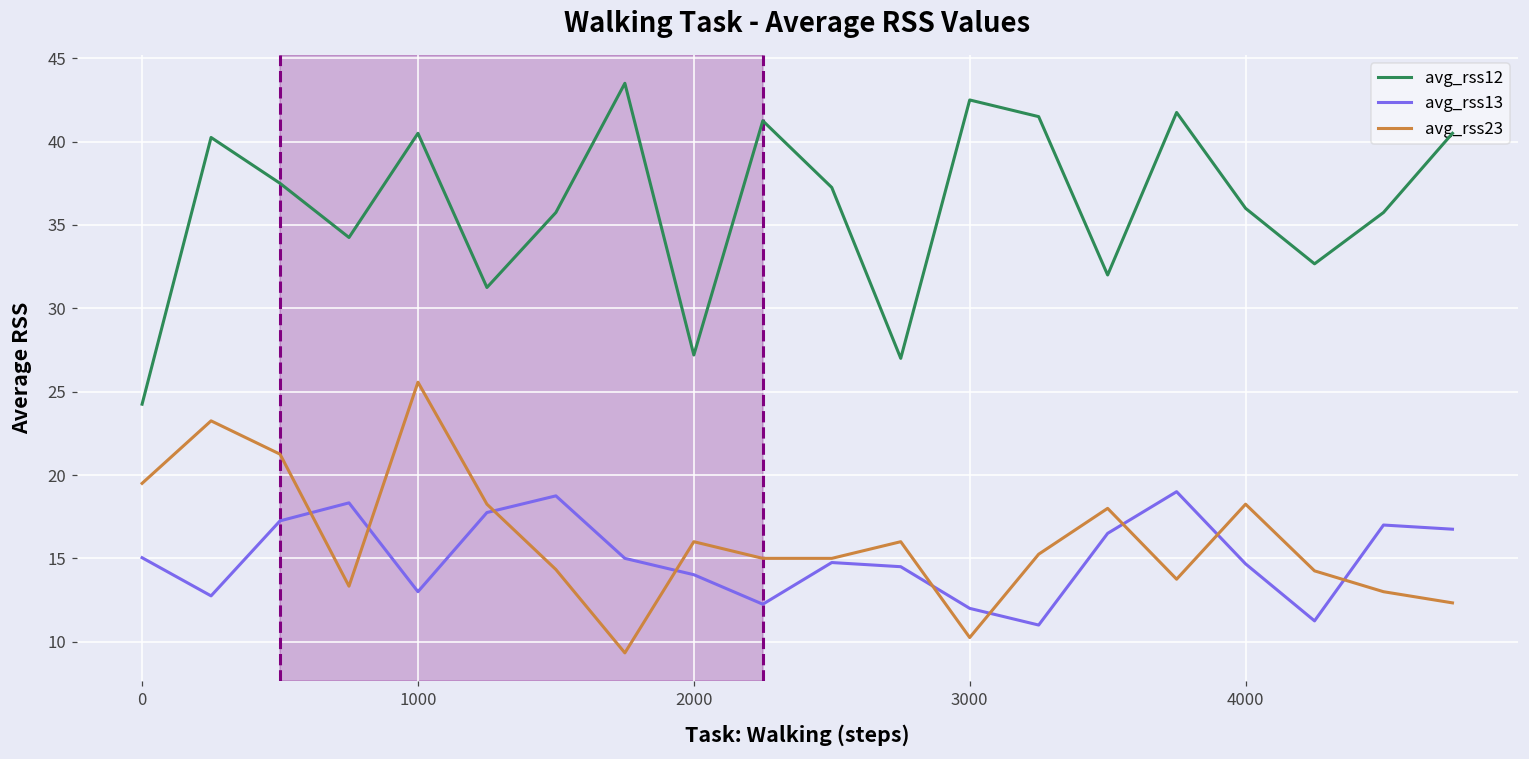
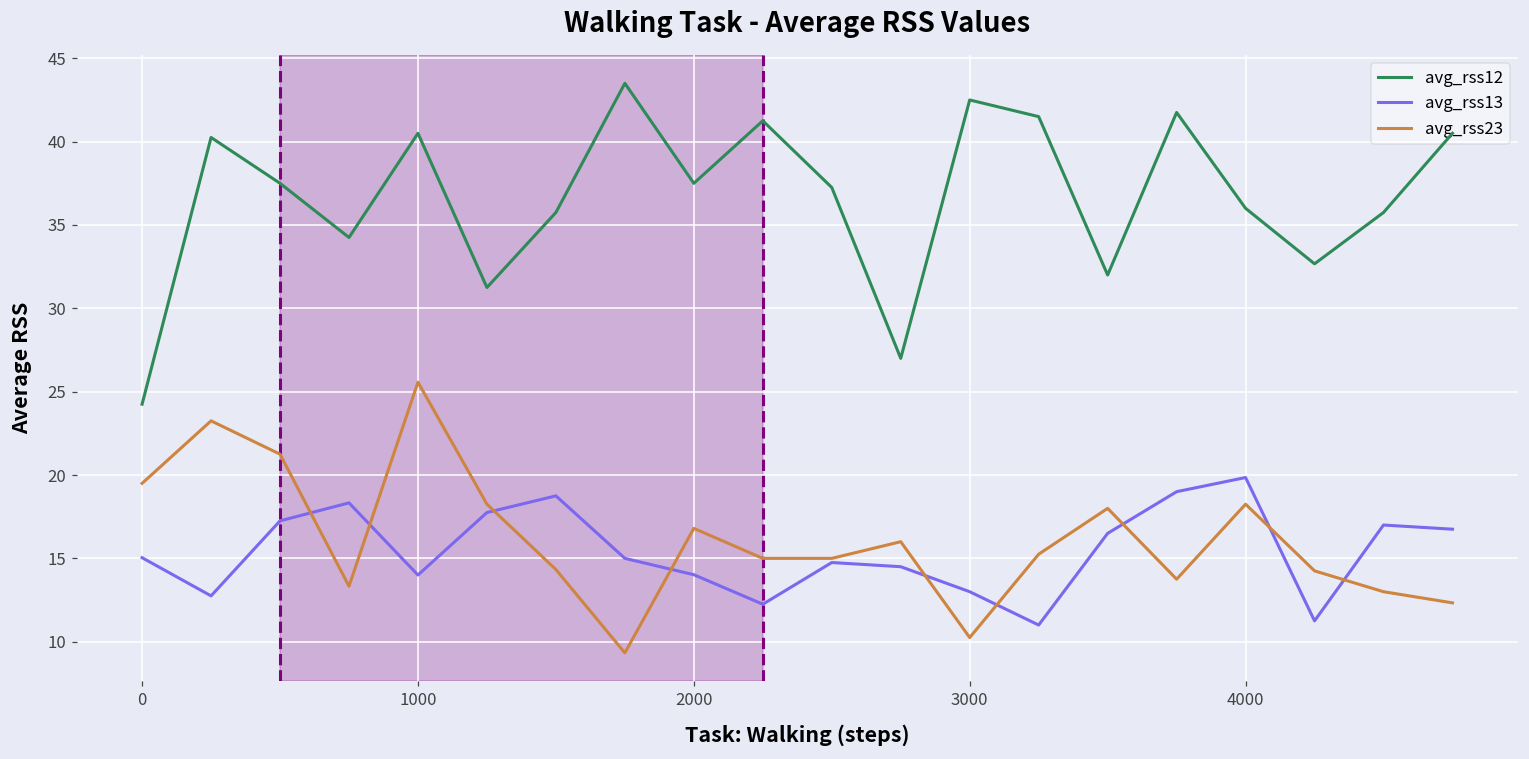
  {
    "avg_rss12": {
      "0": 24.3,
      "1000": 40.5,
-     "2000": 27.2,
+     "2000": 37.5,
      "3000": 42.5,
      "4000": 36.0
    },
    "avg_rss13": {
      "0": 15.0,
-     "1000": 13,
+     "1000": 14,
      "2000": 14.0,
-     "3000": 12,
-     "4000": 14.7
+     "3000": 13,
+     "4000": 19.9
    },
    "avg_rss23": {
      "0": 19.5,
      "1000": 25.6,
-     "2000": 16.0,
+     "2000": 16.8,
      "3000": 10.3,
      "4000": 18.3
    }
  }
